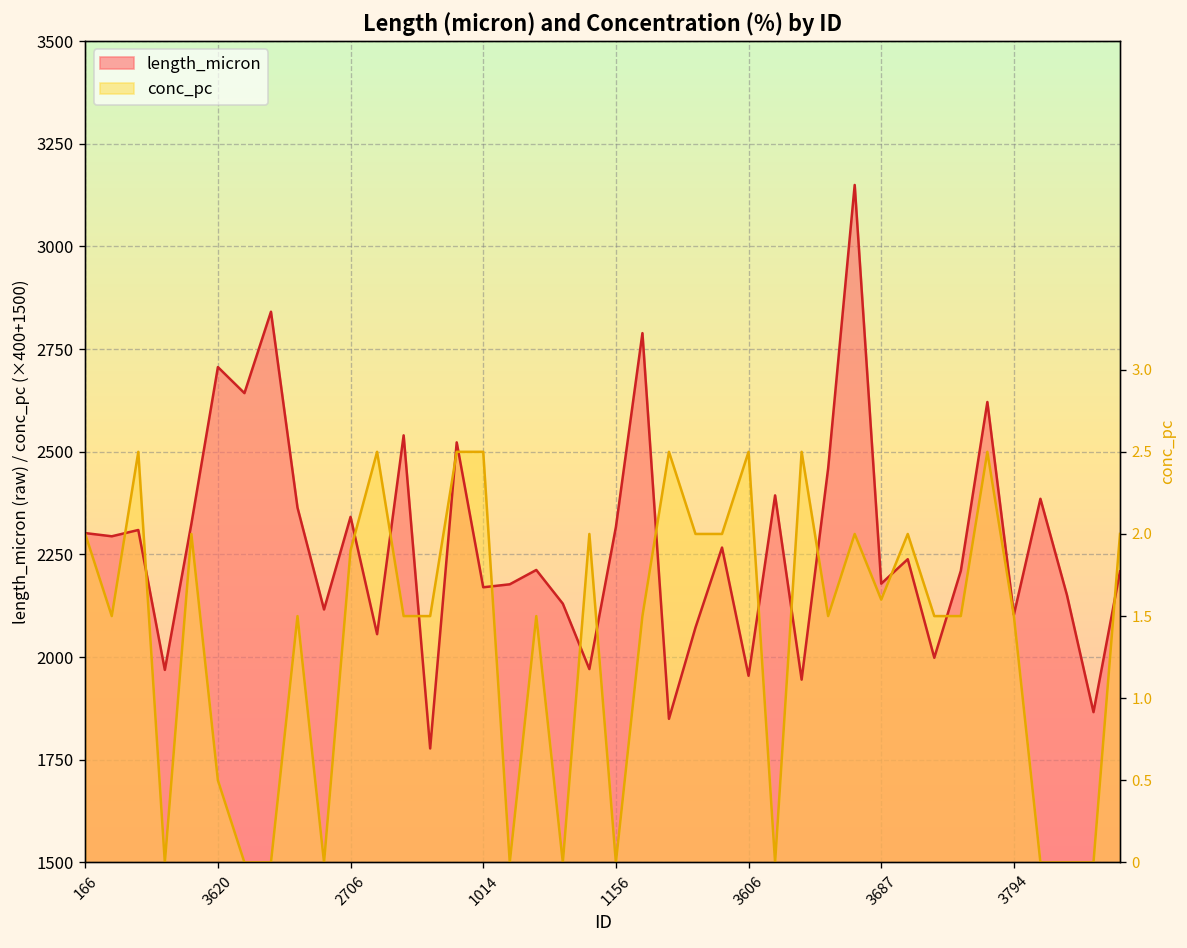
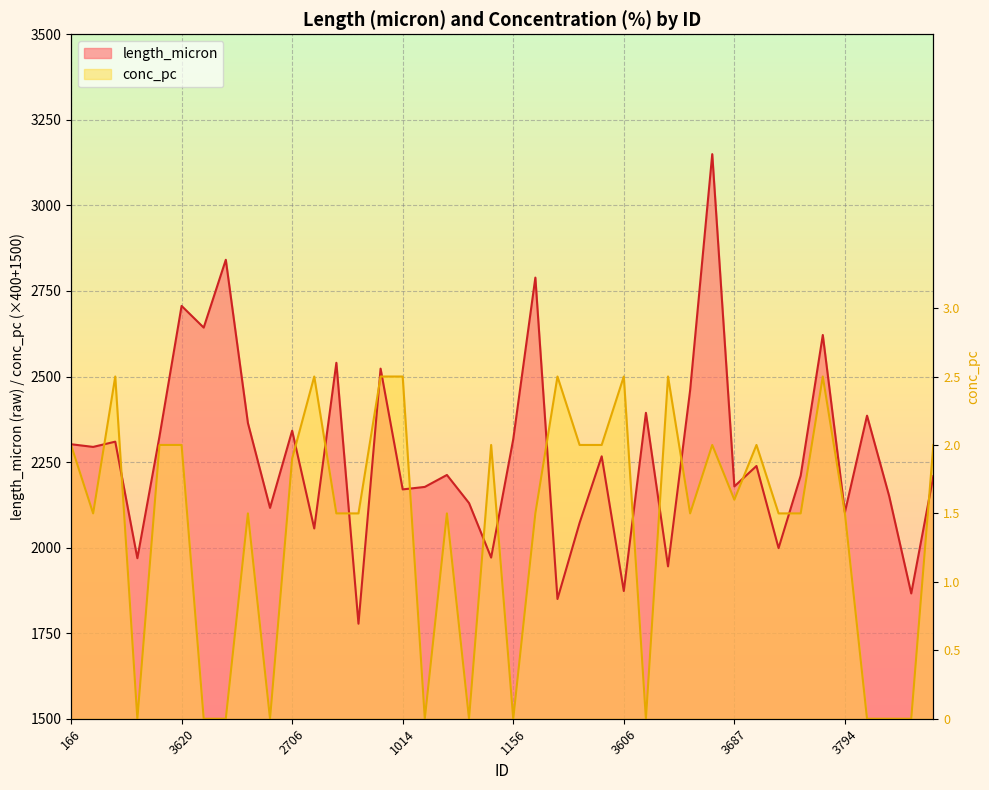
  {
    "length_micron": {
      "3620": 2710,
      "2706": 2340,
      "1014": 2170,
      "1156": 2320,
-     "3606": 1950,
+     "3606": 1870,
      "3687": 2180
    },
    "conc_pc": {
-     "3620": 1700,
+     "3620": 2300,
      "2706": 2260,
      "1014": 2500,
      "1156": 1500,
      "3606": 2500,
      "3687": 2140
    }
  }
